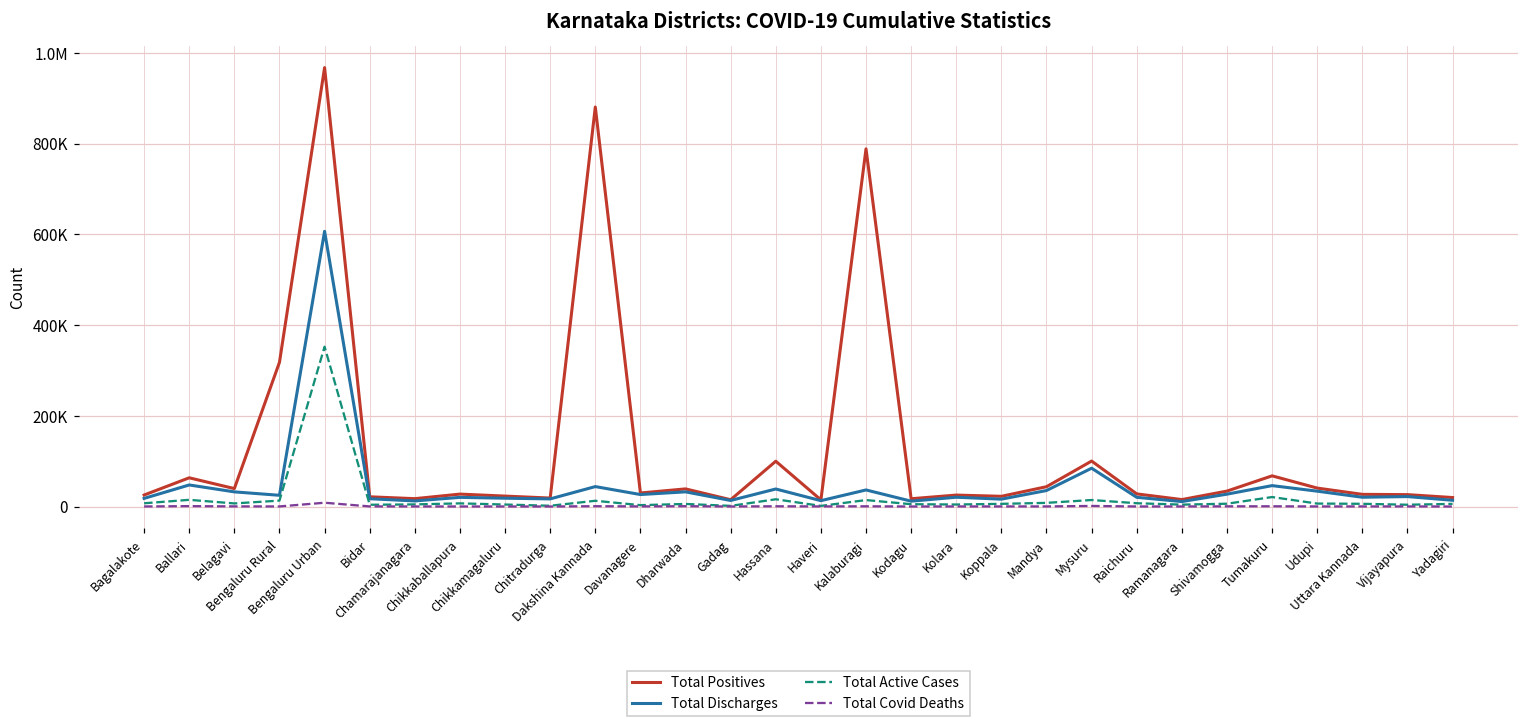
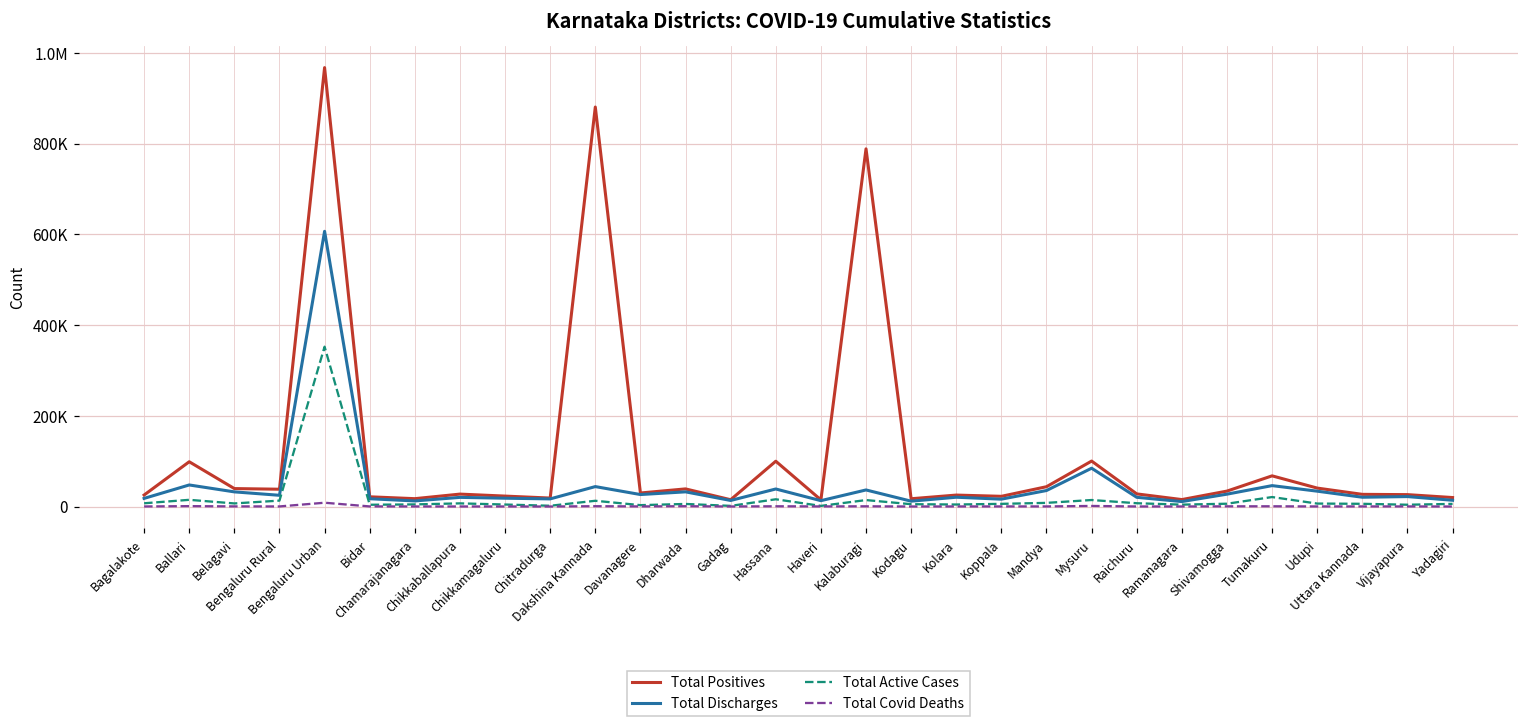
  {
    "Total Positives": {
      "Bagalakote": 30000,
-     "Ballari": 60000,
+     "Ballari": 100000,
      "Belagavi": 40000,
-     "Bengaluru Rural": 320000,
+     "Bengaluru Rural": 40000,
      "Bengaluru Urban": 970000,
      "Chikkaballapura": 30000,
      "Dakshina Kannada": 880000,
      "Dharwada": 40000,
      "Hassana": 100000,
      "Kalaburagi": 790000,
      "Mandya": 40000,
      "Mysuru": 100000,
      "Raichuru": 30000,
      "Shivamogga": 30000,
      "Tumakuru": 70000,
      "Udupi": 40000,
      "Uttara Kannada": 30000
    },
    "Total Covid Deaths": {
      "Bagalakote": 0,
      "Ballari": 0,
      "Belagavi": 0,
      "Bengaluru Rural": 0,
      "Bengaluru Urban": 10000,
      "Chikkaballapura": 0,
      "Dakshina Kannada": 0,
      "Hassana": 0,
      "Kalaburagi": 0,
      "Mandya": 0,
      "Mysuru": 0,
      "Raichuru": 0,
      "Tumakuru": 0,
      "Udupi": 0
    }
  }
